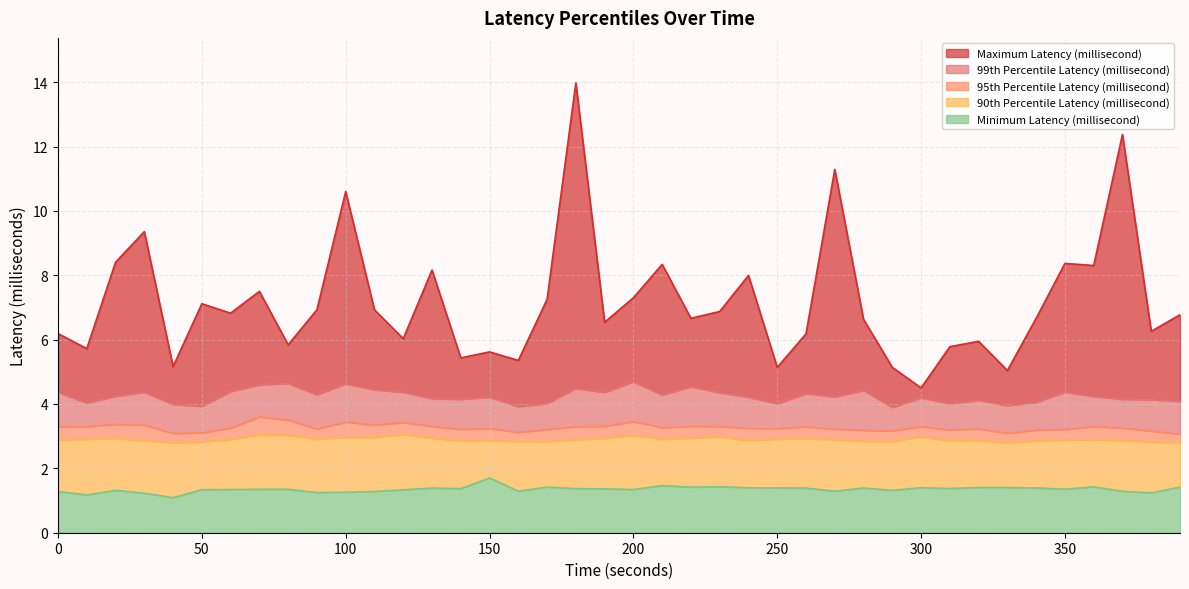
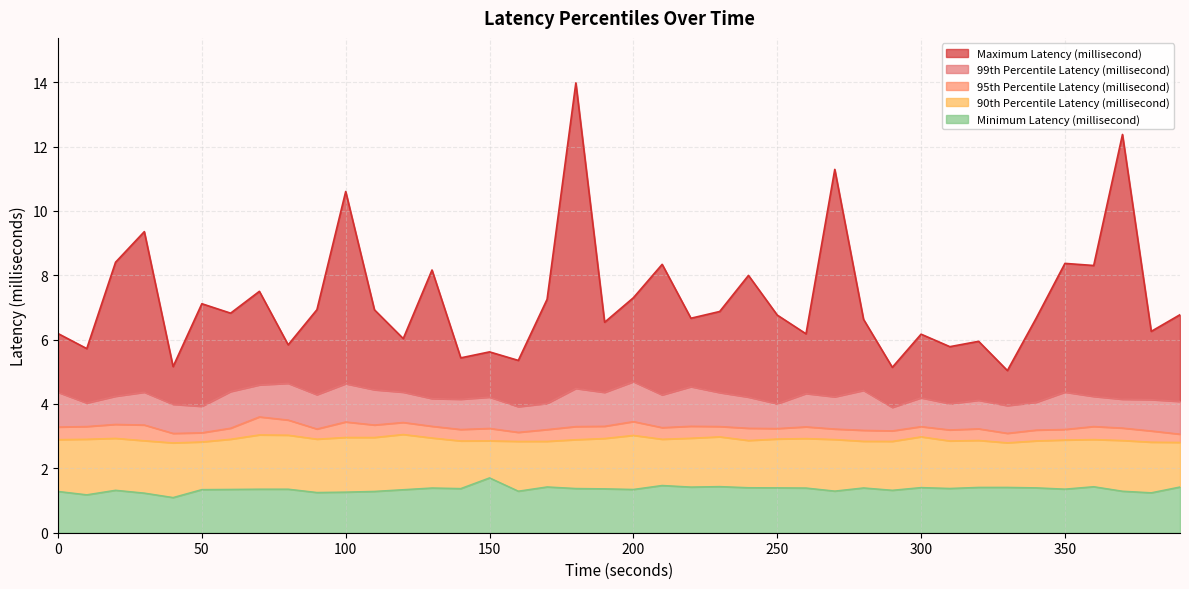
  {
    "Maximum Latency (millisecond)": {
      "0": 6.2,
      "50": 7.1,
      "100": 10.6,
      "150": 5.6,
      "200": 7.3,
-     "250": 5.1,
-     "300": 4.5,
+     "250": 6.8,
+     "300": 6.2,
      "350": 8.4
    },
    "Minimum Latency (millisecond)": {
      "0": 1.3,
      "50": 1.3,
      "100": 1.3,
      "150": 1.7,
      "200": 1.3,
      "250": 1.4,
      "300": 1.4,
      "350": 1.4
    }
  }
